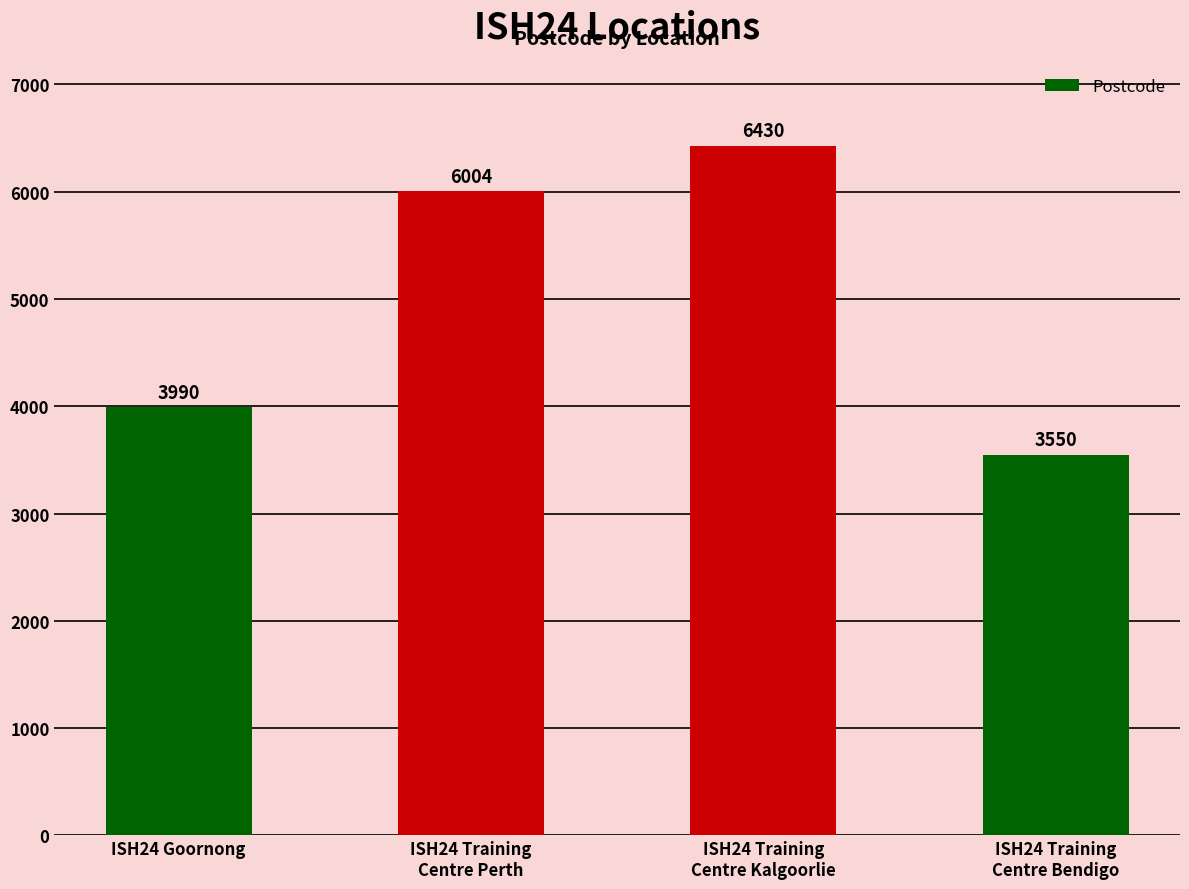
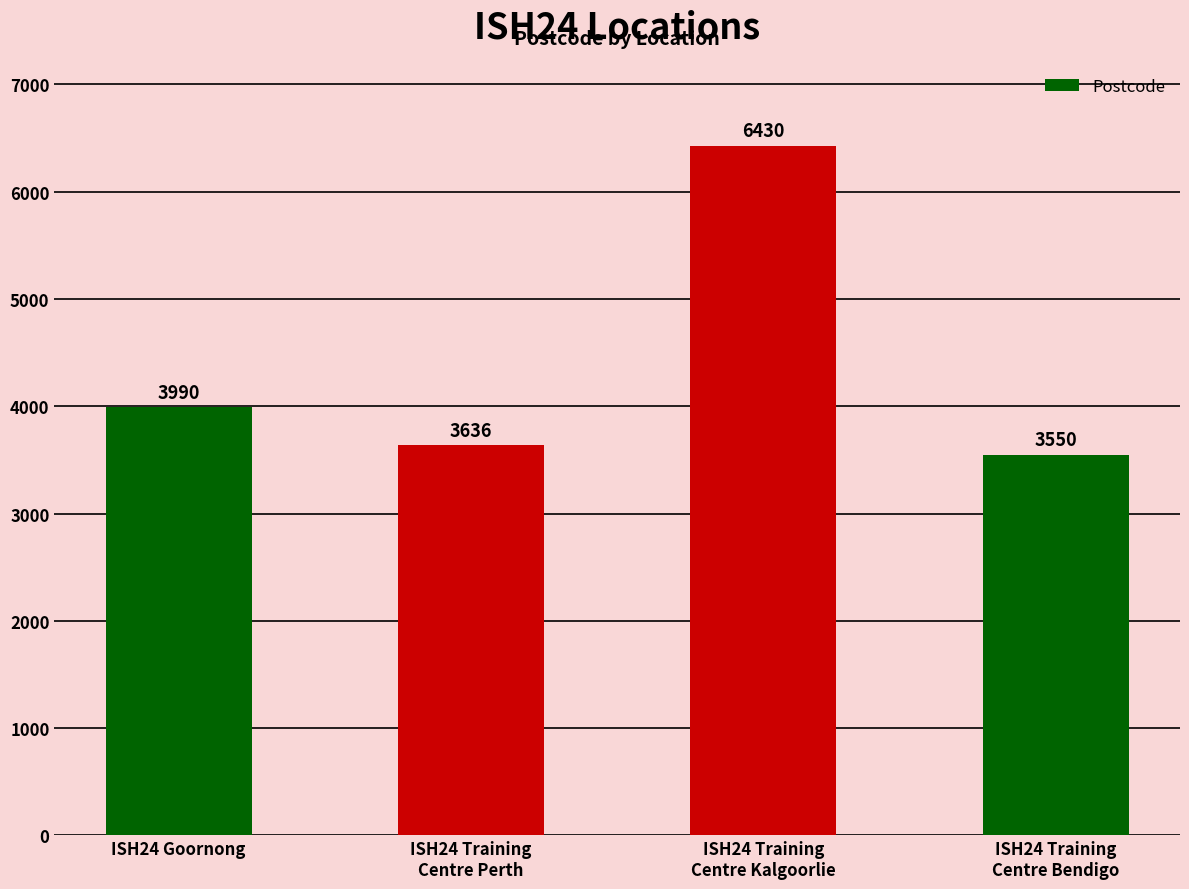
  {
    "ISH24 Goornong": 3990,
-   "ISH24 Training Centre Perth": 6004,
+   "ISH24 Training Centre Perth": 3636,
    "ISH24 Training Centre Kalgoorlie": 6430,
    "ISH24 Training Centre Bendigo": 3550
  }
